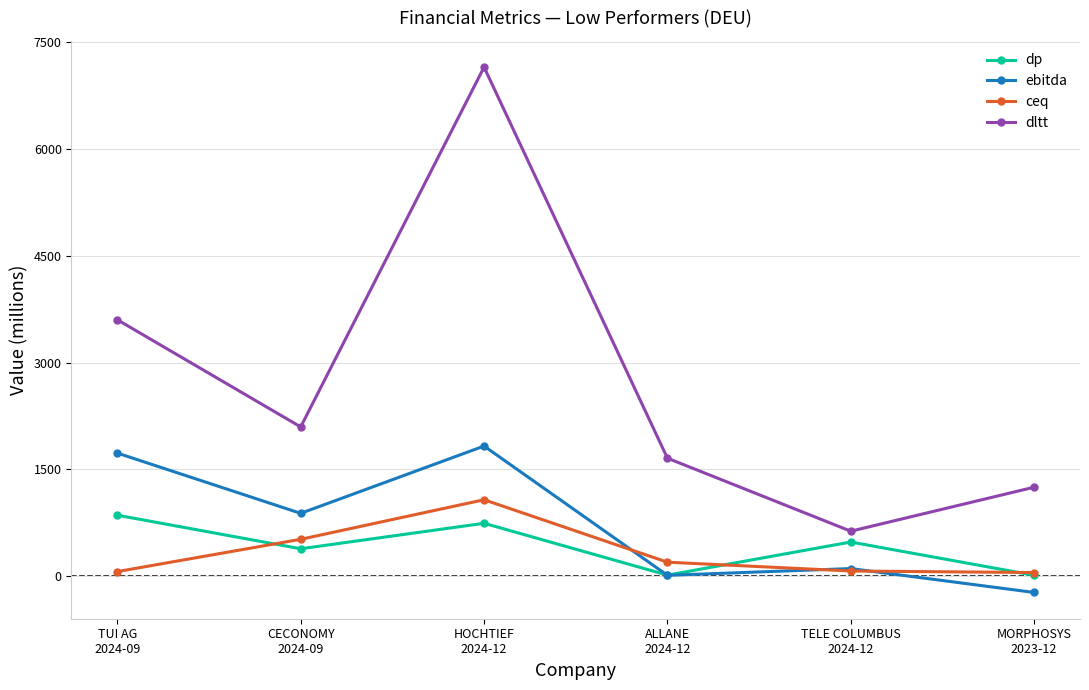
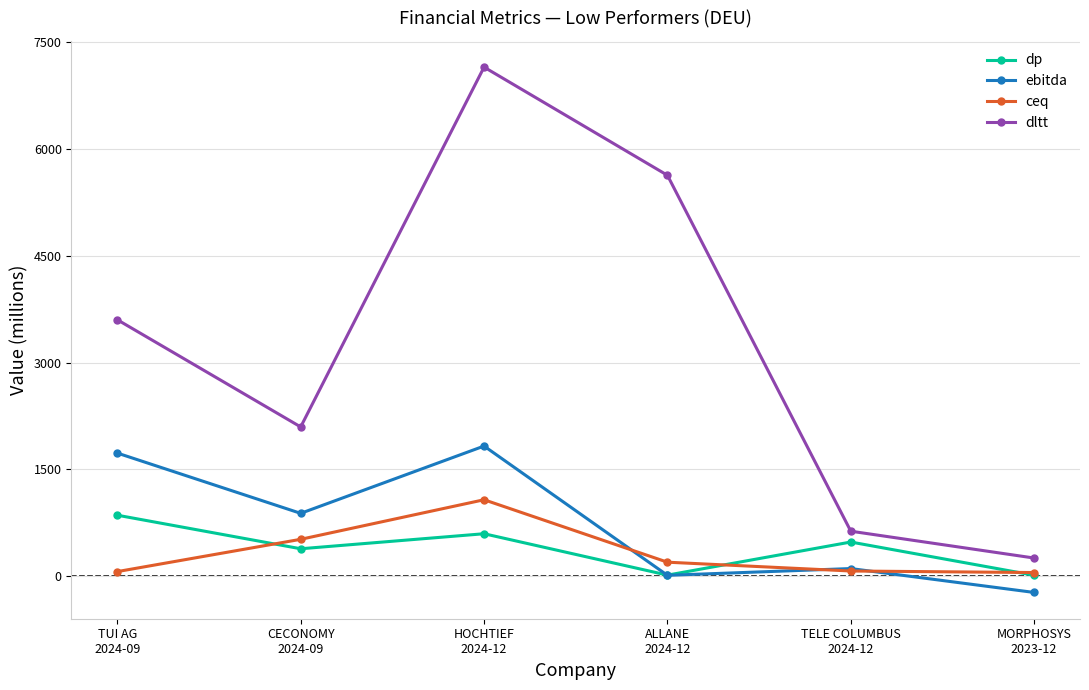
  {
    "dp": {
      "TUI AG 2024-09": 900,
      "CECONOMY 2024-09": 400,
-     "HOCHTIEF 2024-12": 700,
+     "HOCHTIEF 2024-12": 600,
      "TELE COLUMBUS 2024-12": 500,
      "MORPHOSYS 2023-12": 0
    },
    "ebitda": {
      "TUI AG 2024-09": 1700,
      "CECONOMY 2024-09": 900,
      "HOCHTIEF 2024-12": 1800,
      "MORPHOSYS 2023-12": -200
    },
    "ceq": {
      "TUI AG 2024-09": 100,
      "CECONOMY 2024-09": 500,
      "HOCHTIEF 2024-12": 1100,
      "ALLANE 2024-12": 200,
      "MORPHOSYS 2023-12": 0
    },
    "dltt": {
      "TUI AG 2024-09": 3600,
      "CECONOMY 2024-09": 2100,
      "HOCHTIEF 2024-12": 7200,
-     "ALLANE 2024-12": 1700,
+     "ALLANE 2024-12": 5600,
      "TELE COLUMBUS 2024-12": 600,
-     "MORPHOSYS 2023-12": 1200
+     "MORPHOSYS 2023-12": 300
    }
  }
